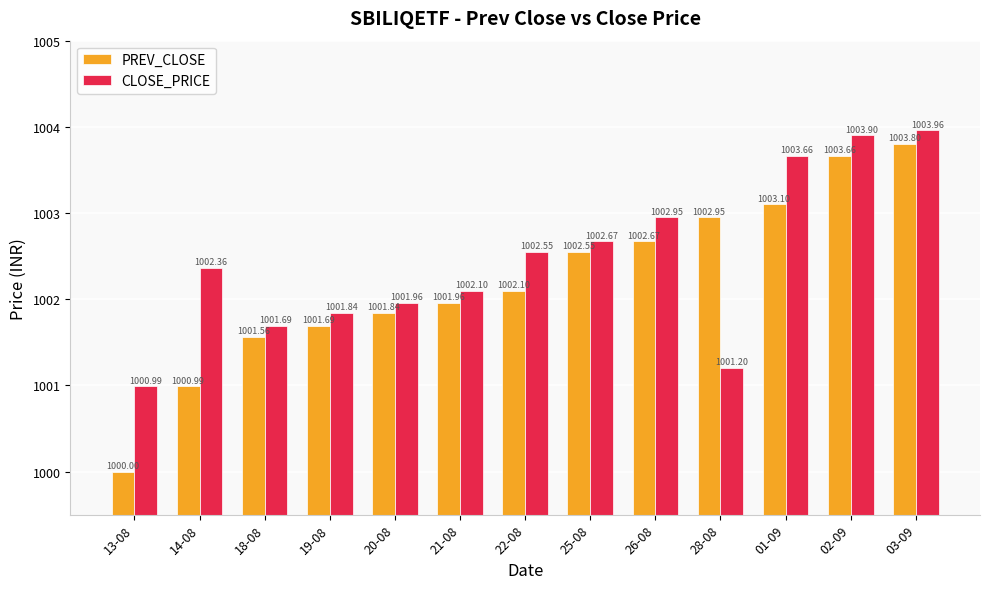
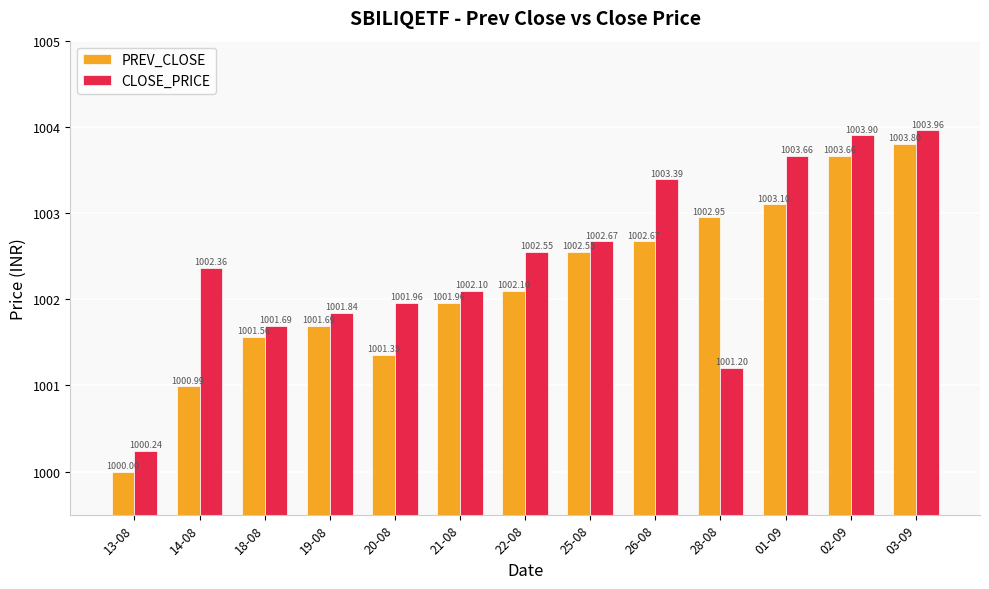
  {
    "PREV_CLOSE": {
      "13-08": 1000.00,
      "14-08": 1000.99,
      "18-08": 1001.56,
      "19-08": 1001.69,
-     "20-08": 1001.84,
+     "20-08": 1001.35,
      "21-08": 1001.96,
      "22-08": 1002.10,
      "25-08": 1002.55,
      "26-08": 1002.67,
      "28-08": 1002.95,
      "01-09": 1003.10,
      "02-09": 1003.66,
      "03-09": 1003.80
    },
    "CLOSE_PRICE": {
-     "13-08": 1000.99,
+     "13-08": 1000.24,
      "14-08": 1002.36,
      "18-08": 1001.69,
      "19-08": 1001.84,
      "20-08": 1001.96,
      "21-08": 1002.10,
      "22-08": 1002.55,
      "25-08": 1002.67,
-     "26-08": 1002.95,
+     "26-08": 1003.39,
      "28-08": 1001.20,
      "01-09": 1003.66,
      "02-09": 1003.90,
      "03-09": 1003.96
    }
  }
